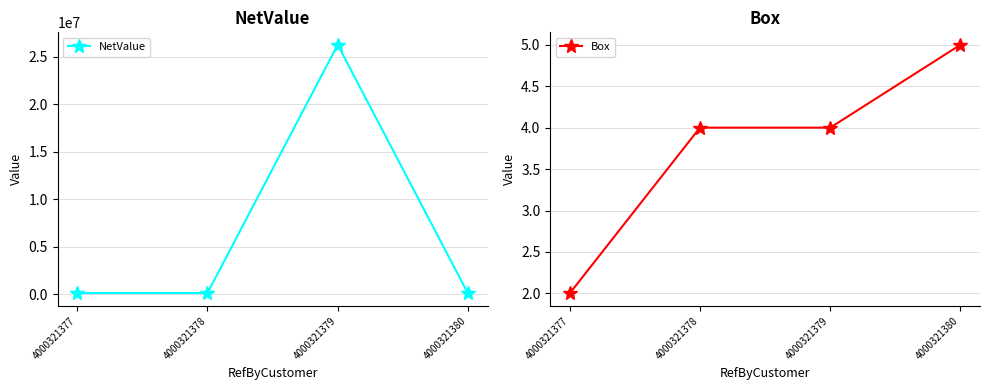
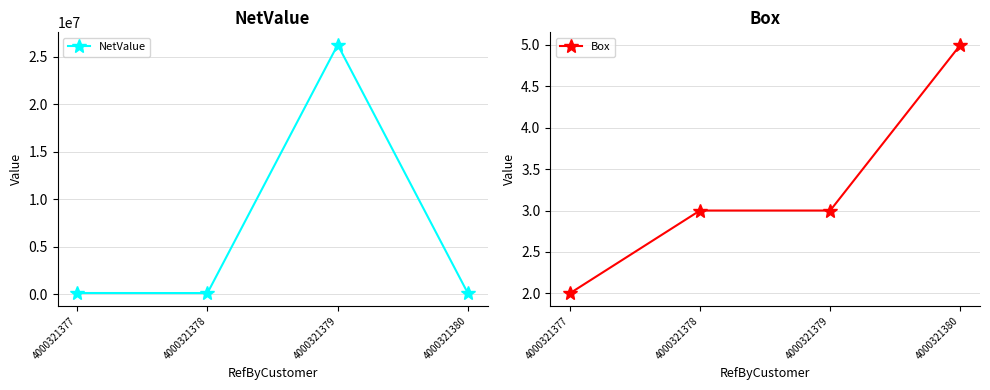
  {
    "NetValue": {
      "4000321377": 0,
      "4000321378": 0,
      "4000321379": 26000000,
      "4000321380": 0
    },
    "Box": {
      "4000321377": 2,
-     "4000321378": 4,
-     "4000321379": 4,
+     "4000321378": 3,
+     "4000321379": 3,
      "4000321380": 5
    }
  }
